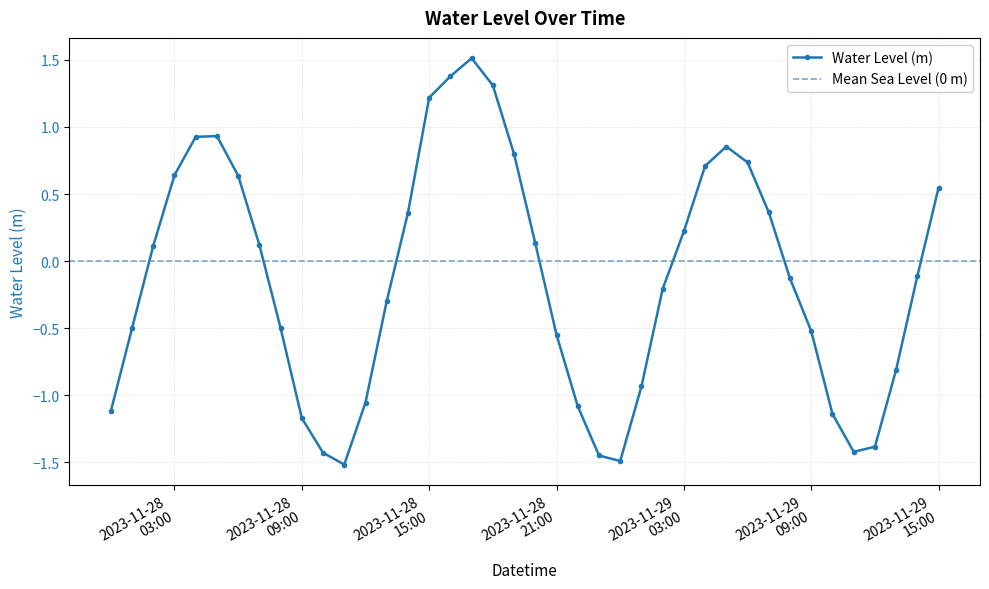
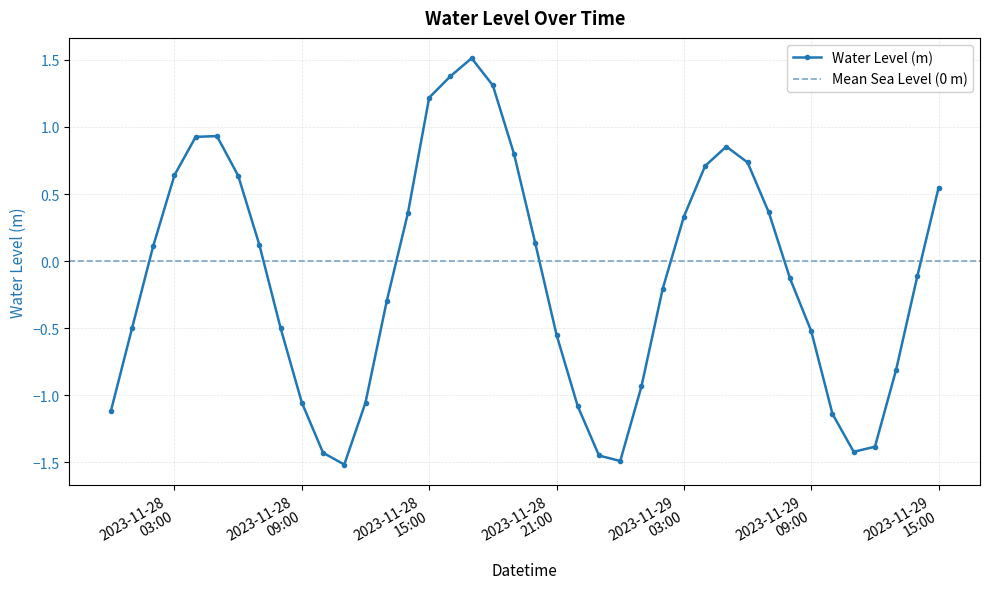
  {
    "2023-11-28 03:00": 0.64,
-   "2023-11-28 09:00": -1.17,
+   "2023-11-28 09:00": -1.06,
    "2023-11-28 15:00": 1.22,
    "2023-11-28 21:00": -0.55,
-   "2023-11-29 03:00": 0.22,
+   "2023-11-29 03:00": 0.33,
    "2023-11-29 09:00": -0.52,
    "2023-11-29 15:00": 0.55
  }
